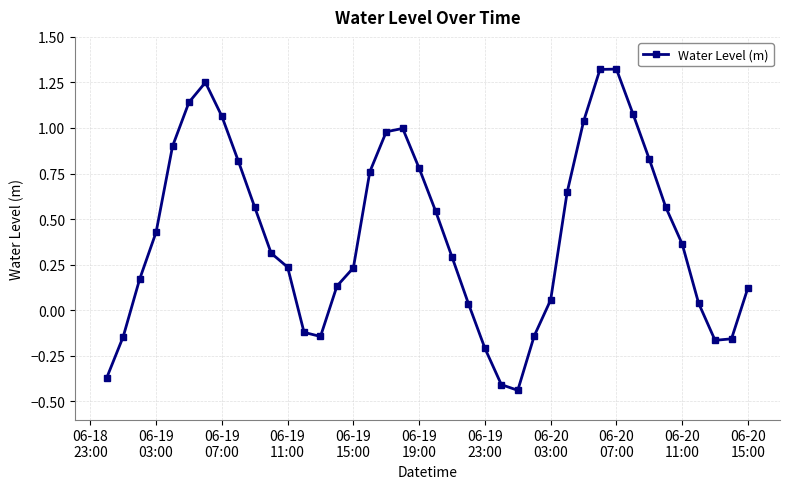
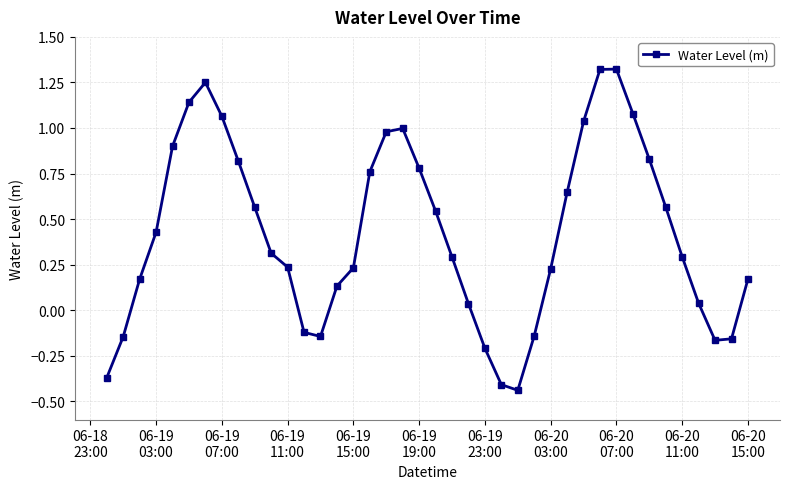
  {
    "06-19 03:00": 0.43,
    "06-19 07:00": 1.06,
    "06-19 11:00": 0.24,
    "06-19 15:00": 0.23,
    "06-19 19:00": 0.78,
    "06-19 23:00": -0.21,
-   "06-20 03:00": 0.06,
+   "06-20 03:00": 0.23,
    "06-20 07:00": 1.32,
-   "06-20 11:00": 0.36,
-   "06-20 15:00": 0.12
+   "06-20 11:00": 0.29,
+   "06-20 15:00": 0.17
  }
